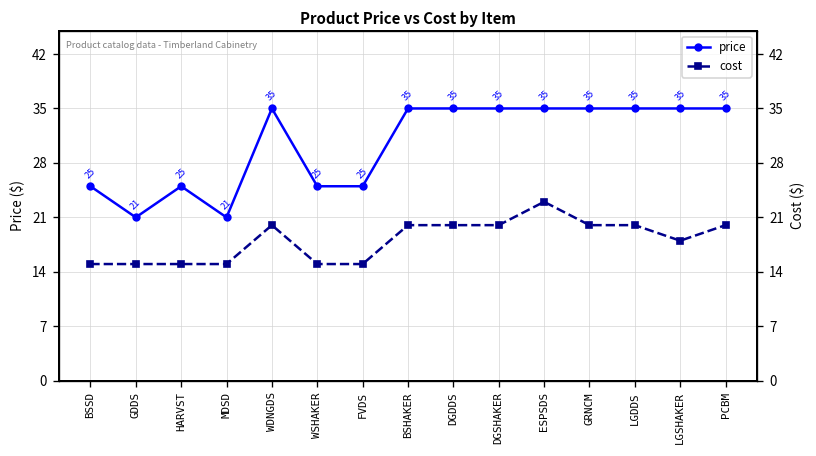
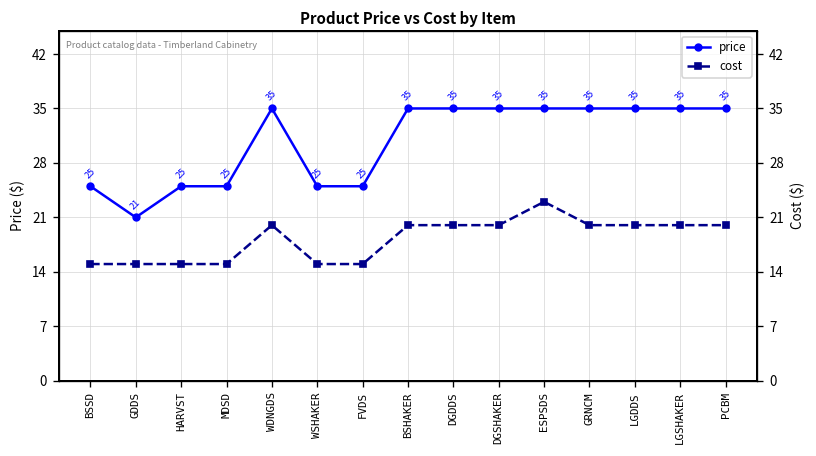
  {
    "price": {
      "BSSD": 25,
      "GDDS": 21,
      "HARVST": 25,
-     "MDSD": 21,
+     "MDSD": 25,
      "WDNGDS": 35,
      "WSHAKER": 25,
      "FVDS": 25,
      "BSHAKER": 35,
      "DGDDS": 35,
      "DGSHAKER": 35,
      "ESPSDS": 35,
      "GRNCM": 35,
      "LGDDS": 35,
      "LGSHAKER": 35,
      "PCBM": 35
    },
    "cost": {
      "BSSD": 15,
      "GDDS": 15,
      "HARVST": 15,
      "MDSD": 15,
      "WDNGDS": 20,
      "WSHAKER": 15,
      "FVDS": 15,
      "BSHAKER": 20,
      "DGDDS": 20,
      "DGSHAKER": 20,
      "ESPSDS": 23,
      "GRNCM": 20,
      "LGDDS": 20,
-     "LGSHAKER": 18,
+     "LGSHAKER": 20,
      "PCBM": 20
    }
  }
